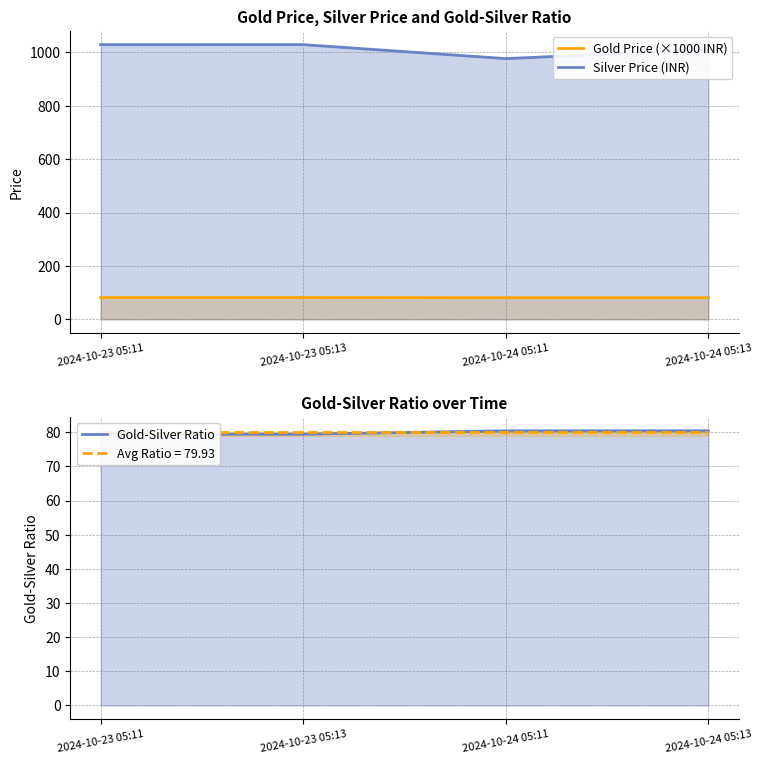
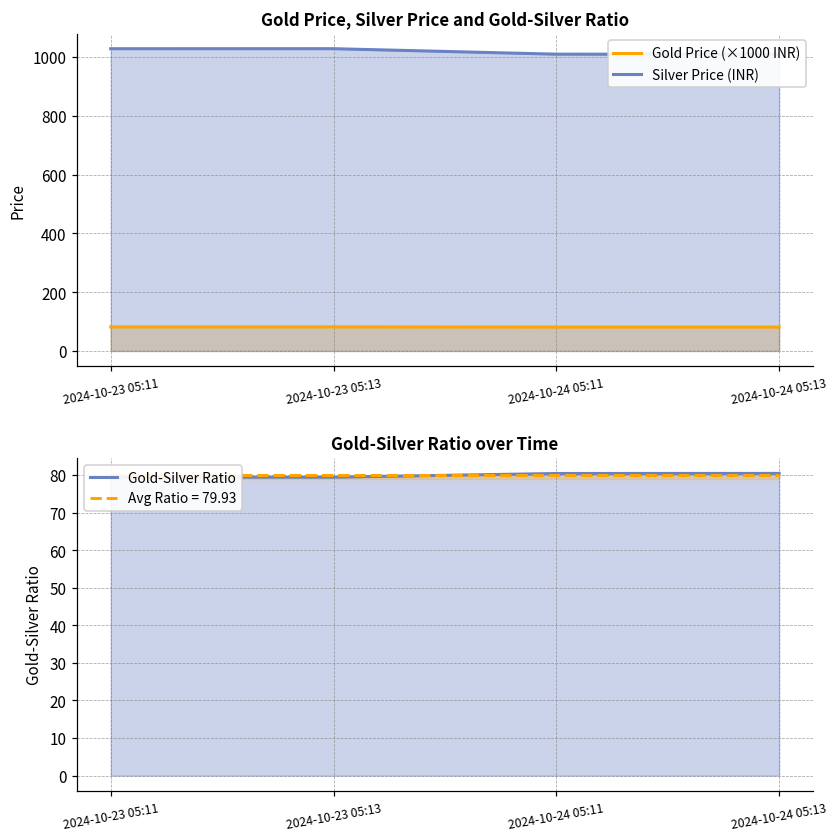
  {
    "Gold Price, Silver Price and Gold-Silver Ratio": {
      "Gold Price (×1000 INR)": {
        "2024-10-23 05:11": 80,
        "2024-10-23 05:13": 80,
        "2024-10-24 05:11": 80,
        "2024-10-24 05:13": 80
      },
      "Silver Price (INR)": {
        "2024-10-23 05:11": 1030,
        "2024-10-23 05:13": 1030,
-       "2024-10-24 05:11": 980
+       "2024-10-24 05:11": 1010
      }
    }
  }
